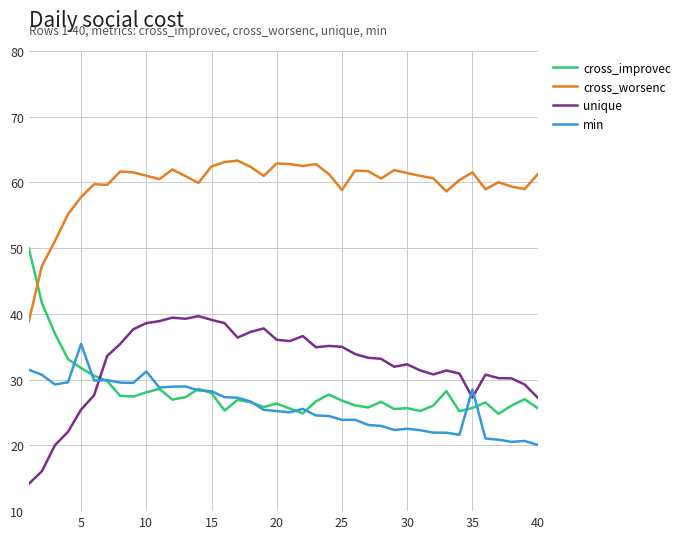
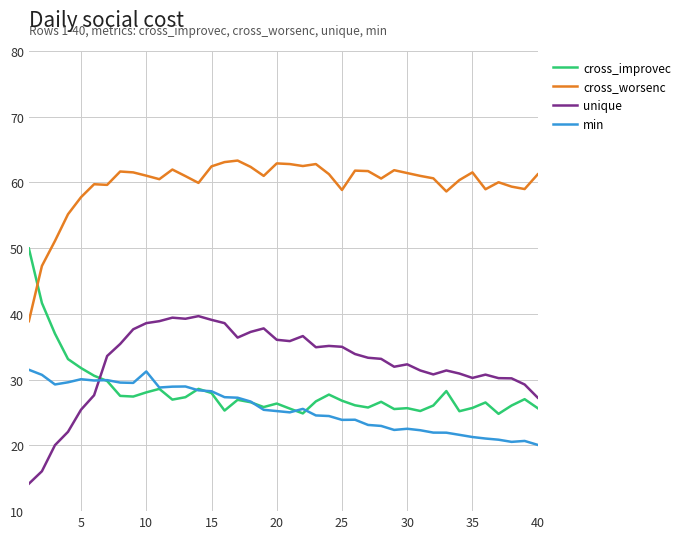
  {
    "cross_improvec": {
      "5": 32,
      "10": 28,
      "20": 26,
      "25": 27,
      "30": 26,
      "35": 26,
      "40": 26
    },
    "cross_worsenc": {
      "5": 58,
      "10": 61,
      "15": 62,
      "20": 63,
      "25": 59,
      "30": 61,
      "35": 62,
      "40": 61
    },
    "unique": {
      "5": 25,
      "10": 39,
      "15": 39,
      "20": 36,
      "25": 35,
      "30": 32,
-     "35": 27,
+     "35": 30,
      "40": 27
    },
    "min": {
-     "5": 35,
+     "5": 30,
      "10": 31,
      "20": 25,
      "25": 24,
      "30": 23,
-     "35": 29,
+     "35": 21,
      "40": 20
    }
  }
